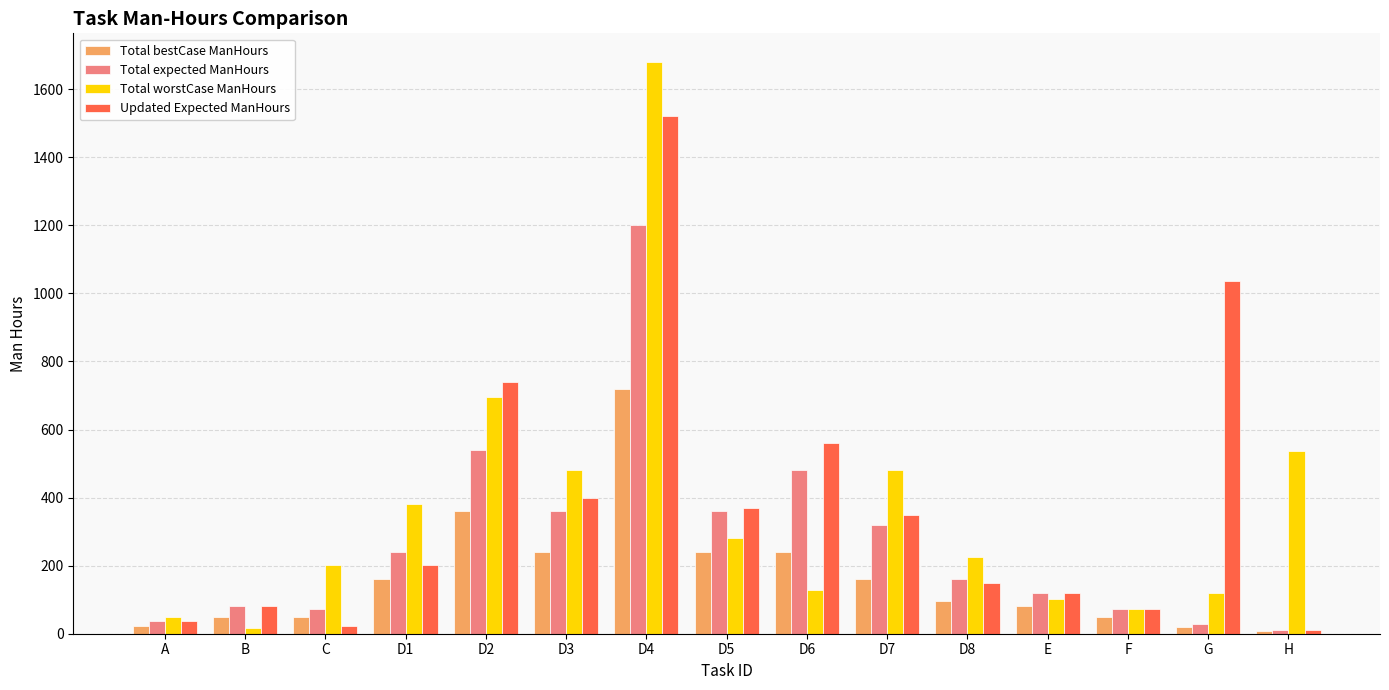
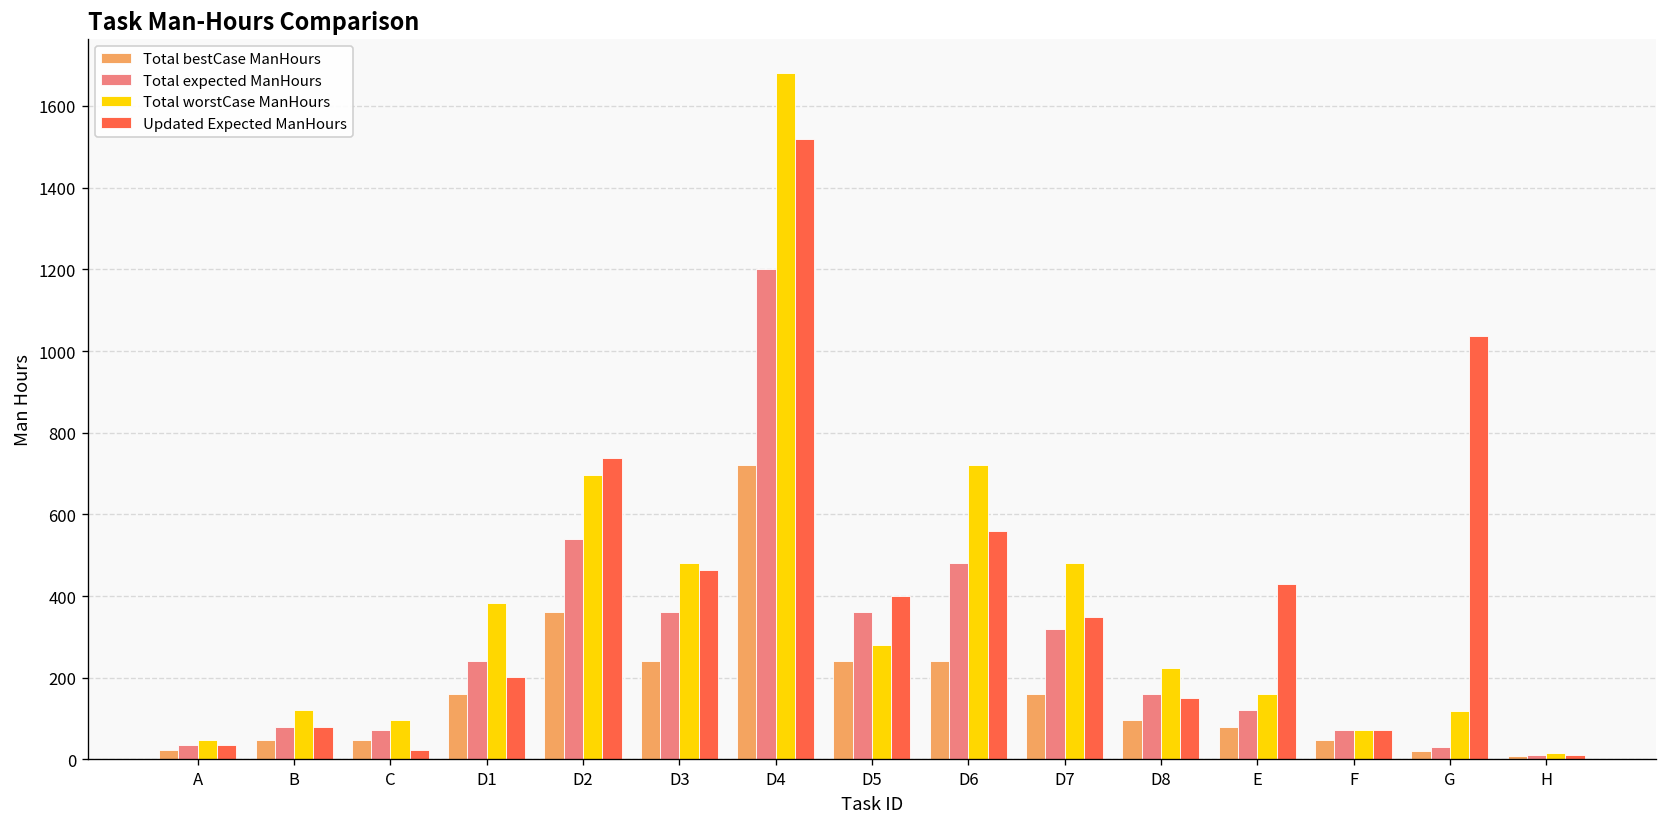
  {
    "Total worstCase ManHours": {
      "A": 50,
-     "B": 20,
-     "C": 200,
+     "B": 120,
+     "C": 100,
      "D1": 380,
      "D2": 700,
      "D3": 480,
      "D4": 1680,
      "D5": 280,
-     "D6": 130,
+     "D6": 720,
      "D7": 480,
      "D8": 220,
-     "E": 100,
+     "E": 160,
      "F": 70,
      "G": 120,
-     "H": 540
+     "H": 20
    },
    "Updated Expected ManHours": {
      "A": 40,
      "B": 80,
      "C": 20,
      "D1": 200,
      "D2": 740,
-     "D3": 400,
+     "D3": 460,
      "D4": 1520,
-     "D5": 370,
+     "D5": 400,
      "D6": 560,
      "D7": 350,
      "D8": 150,
-     "E": 120,
+     "E": 430,
      "F": 70,
      "G": 1040,
      "H": 10
    }
  }
